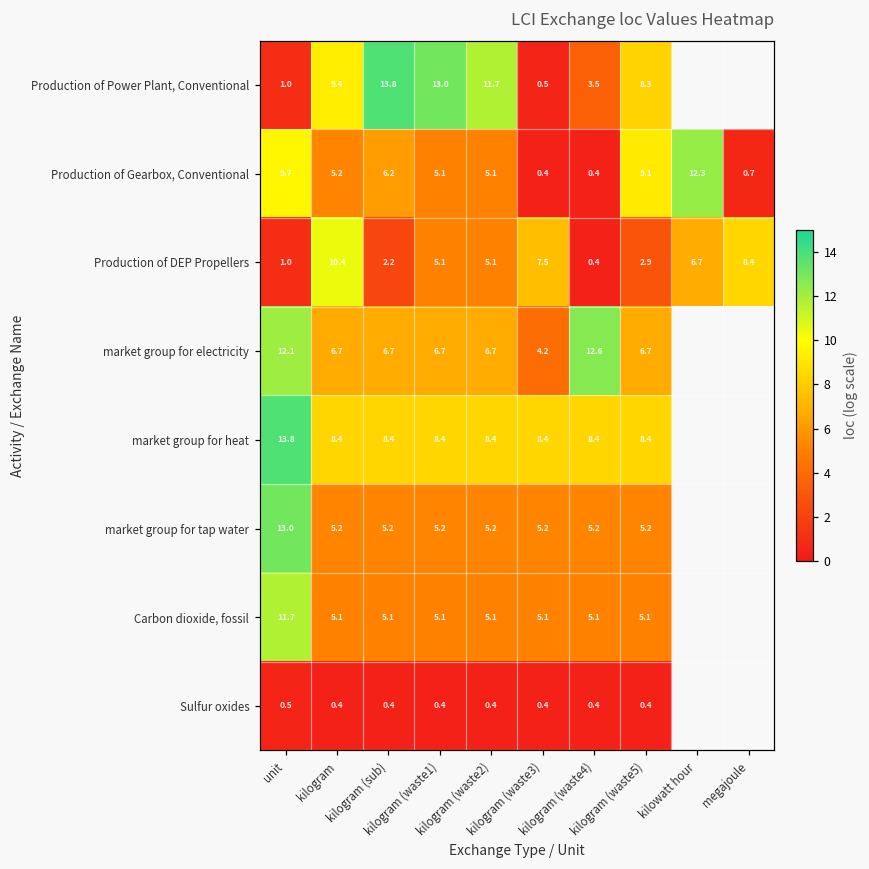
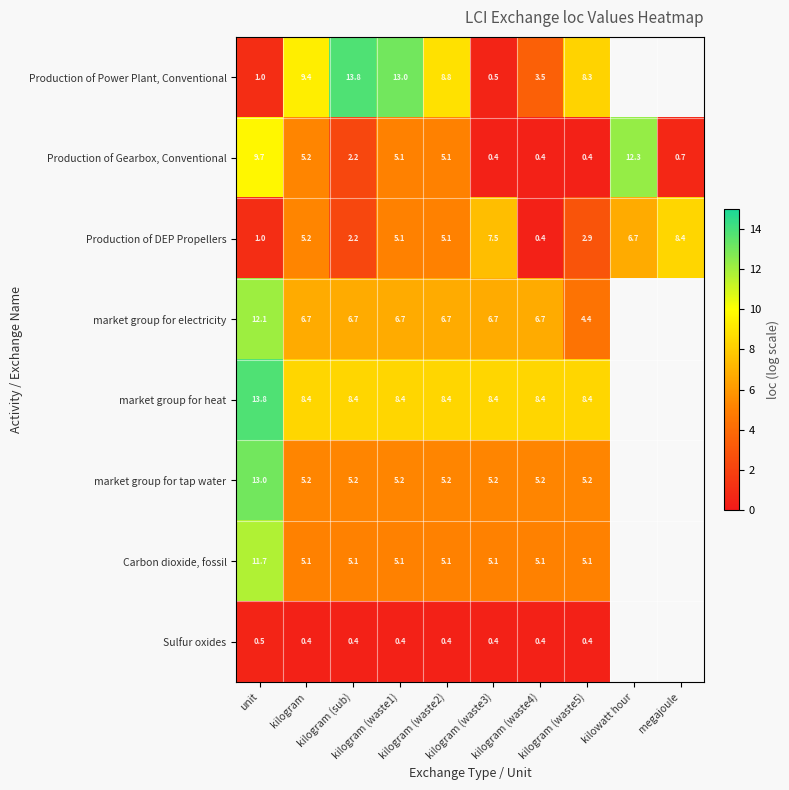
  {
    "Production of Power Plant, Conventional": {
      "unit": 1.0,
      "kilogram": 9.4,
      "kilogram (sub)": 13.8,
      "kilogram (waste1)": 13.0,
-     "kilogram (waste2)": 11.7,
+     "kilogram (waste2)": 8.8,
      "kilogram (waste3)": 0.5,
      "kilogram (waste4)": 3.5,
      "kilogram (waste5)": 8.3
    },
    "Production of Gearbox, Conventional": {
      "unit": 9.7,
      "kilogram": 5.2,
-     "kilogram (sub)": 6.2,
+     "kilogram (sub)": 2.2,
      "kilogram (waste1)": 5.1,
      "kilogram (waste2)": 5.1,
      "kilogram (waste3)": 0.4,
      "kilogram (waste4)": 0.4,
-     "kilogram (waste5)": 9.1,
+     "kilogram (waste5)": 0.4,
      "kilowatt hour": 12.3,
      "megajoule": 0.7
    },
    "Production of DEP Propellers": {
      "unit": 1.0,
-     "kilogram": 10.4,
+     "kilogram": 5.2,
      "kilogram (sub)": 2.2,
      "kilogram (waste1)": 5.1,
      "kilogram (waste2)": 5.1,
      "kilogram (waste3)": 7.5,
      "kilogram (waste4)": 0.4,
      "kilogram (waste5)": 2.9,
      "kilowatt hour": 6.7,
      "megajoule": 8.4
    },
    "market group for electricity": {
      "unit": 12.1,
      "kilogram": 6.7,
      "kilogram (sub)": 6.7,
      "kilogram (waste1)": 6.7,
      "kilogram (waste2)": 6.7,
-     "kilogram (waste3)": 4.2,
-     "kilogram (waste4)": 12.6,
-     "kilogram (waste5)": 6.7
+     "kilogram (waste3)": 6.7,
+     "kilogram (waste4)": 6.7,
+     "kilogram (waste5)": 4.4
    },
    "market group for heat": {
      "unit": 13.8,
      "kilogram": 8.4,
      "kilogram (sub)": 8.4,
      "kilogram (waste1)": 8.4,
      "kilogram (waste2)": 8.4,
      "kilogram (waste3)": 8.4,
      "kilogram (waste4)": 8.4,
      "kilogram (waste5)": 8.4
    },
    "market group for tap water": {
      "unit": 13.0,
      "kilogram": 5.2,
      "kilogram (sub)": 5.2,
      "kilogram (waste1)": 5.2,
      "kilogram (waste2)": 5.2,
      "kilogram (waste3)": 5.2,
      "kilogram (waste4)": 5.2,
      "kilogram (waste5)": 5.2
    },
    "Carbon dioxide, fossil": {
      "unit": 11.7,
      "kilogram": 5.1,
      "kilogram (sub)": 5.1,
      "kilogram (waste1)": 5.1,
      "kilogram (waste2)": 5.1,
      "kilogram (waste3)": 5.1,
      "kilogram (waste4)": 5.1,
      "kilogram (waste5)": 5.1
    },
    "Sulfur oxides": {
      "unit": 0.5,
      "kilogram": 0.4,
      "kilogram (sub)": 0.4,
      "kilogram (waste1)": 0.4,
      "kilogram (waste2)": 0.4,
      "kilogram (waste3)": 0.4,
      "kilogram (waste4)": 0.4,
      "kilogram (waste5)": 0.4
    }
  }
